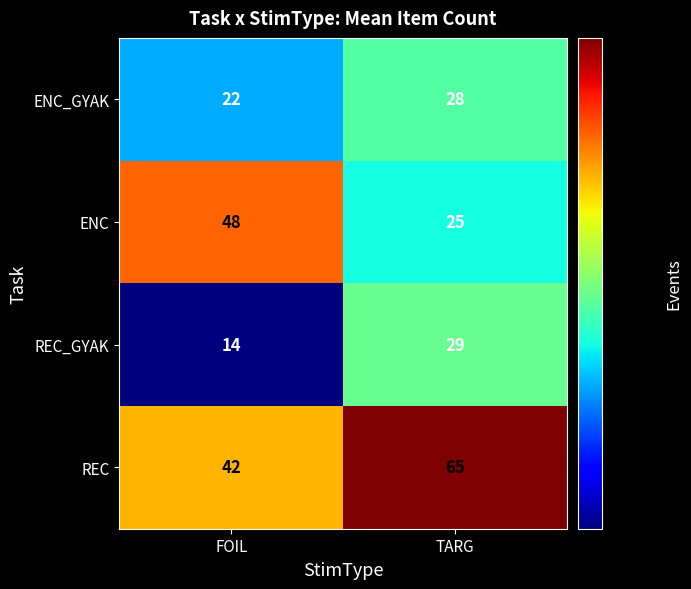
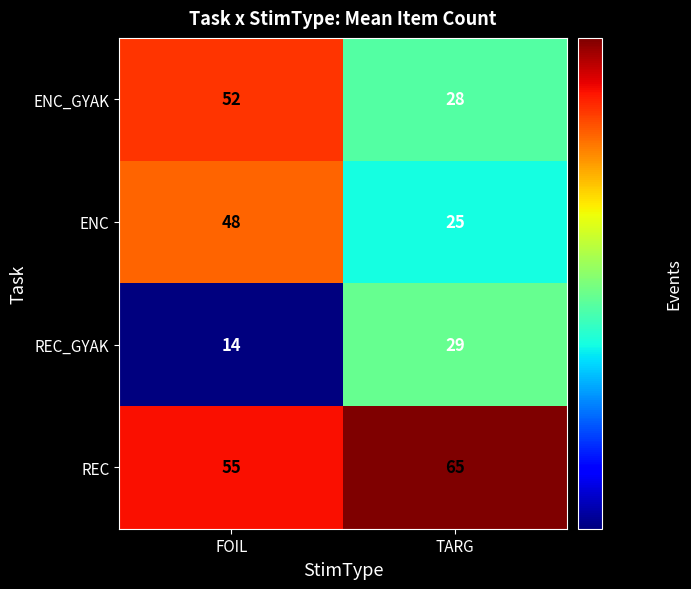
  {
    "ENC_GYAK": {
-     "FOIL": 22,
+     "FOIL": 52,
      "TARG": 28
    },
    "ENC": {
      "FOIL": 48,
      "TARG": 25
    },
    "REC_GYAK": {
      "FOIL": 14,
      "TARG": 29
    },
    "REC": {
-     "FOIL": 42,
+     "FOIL": 55,
      "TARG": 65
    }
  }
